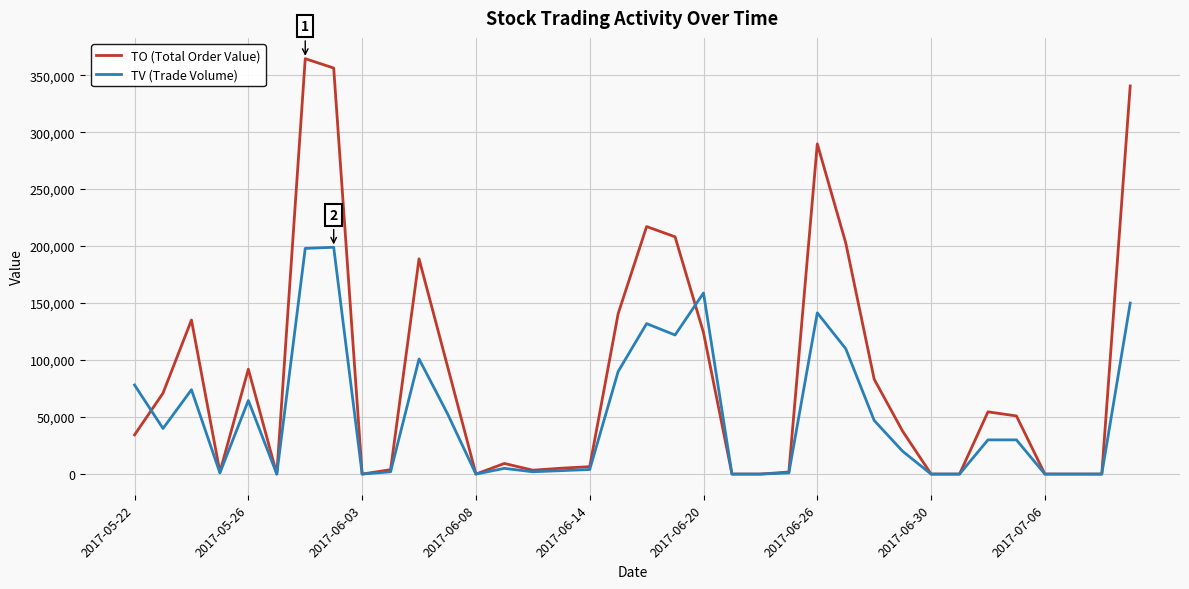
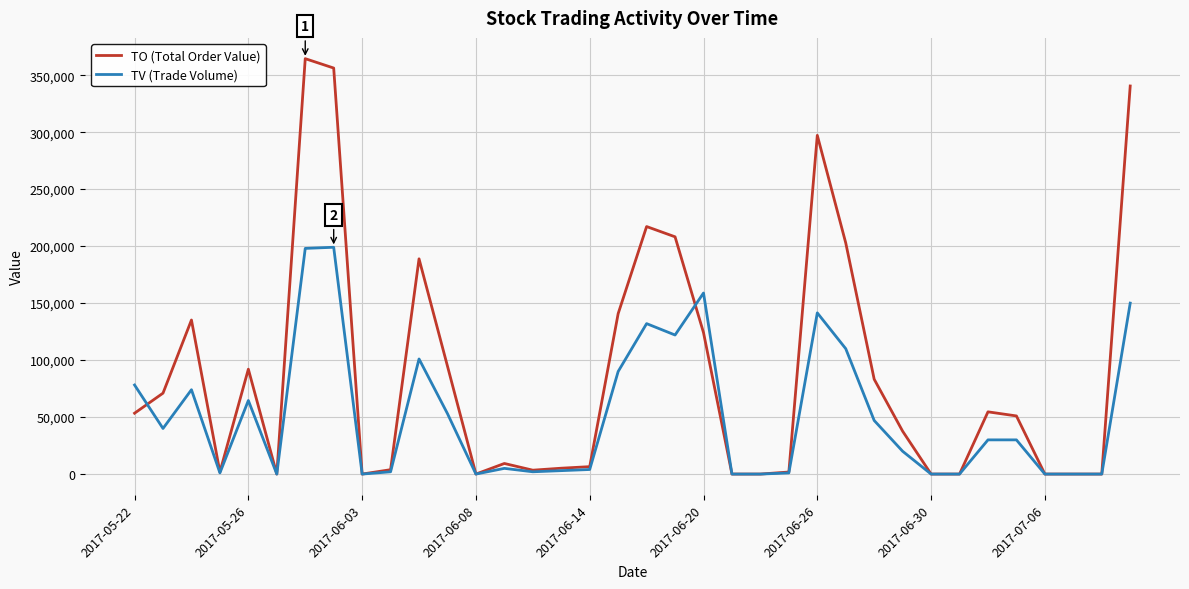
  {
    "TO (Total Order Value)": {
-     "2017-05-22": "34,000",
+     "2017-05-22": "53,000",
      "2017-05-26": "92,000",
      "2017-06-14": "7,000",
      "2017-06-20": "124,000",
-     "2017-06-26": "290,000"
+     "2017-06-26": "297,000"
    },
    "TV (Trade Volume)": {
      "2017-05-22": "78,000",
      "2017-05-26": "65,000",
      "2017-06-14": "4,000",
      "2017-06-20": "159,000",
      "2017-06-26": "141,000"
    }
  }
